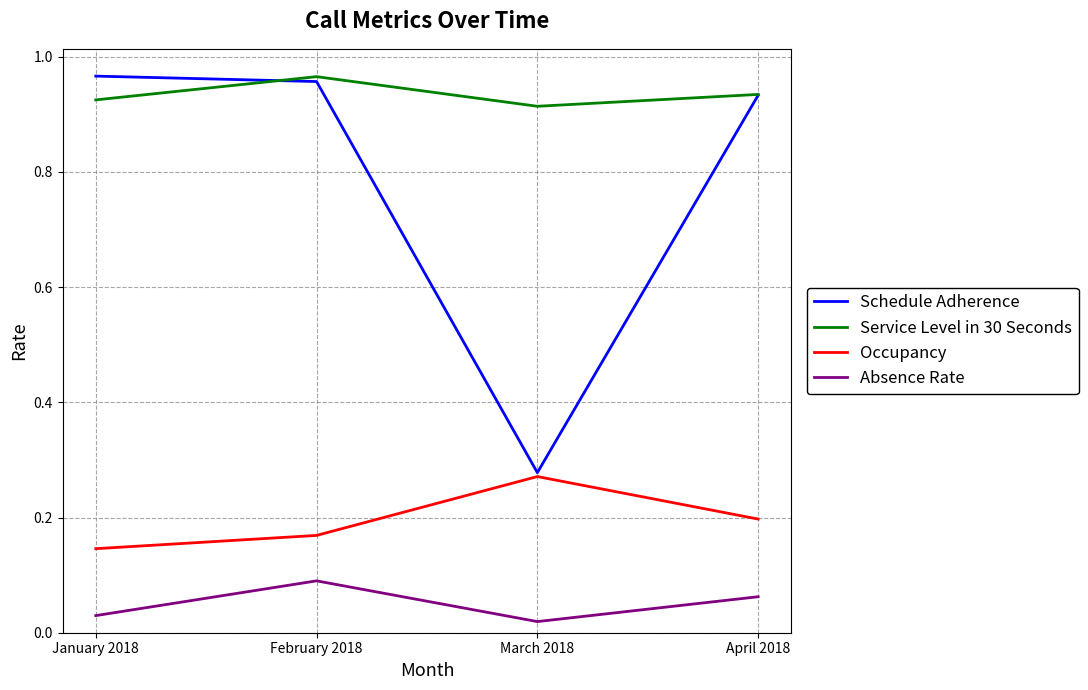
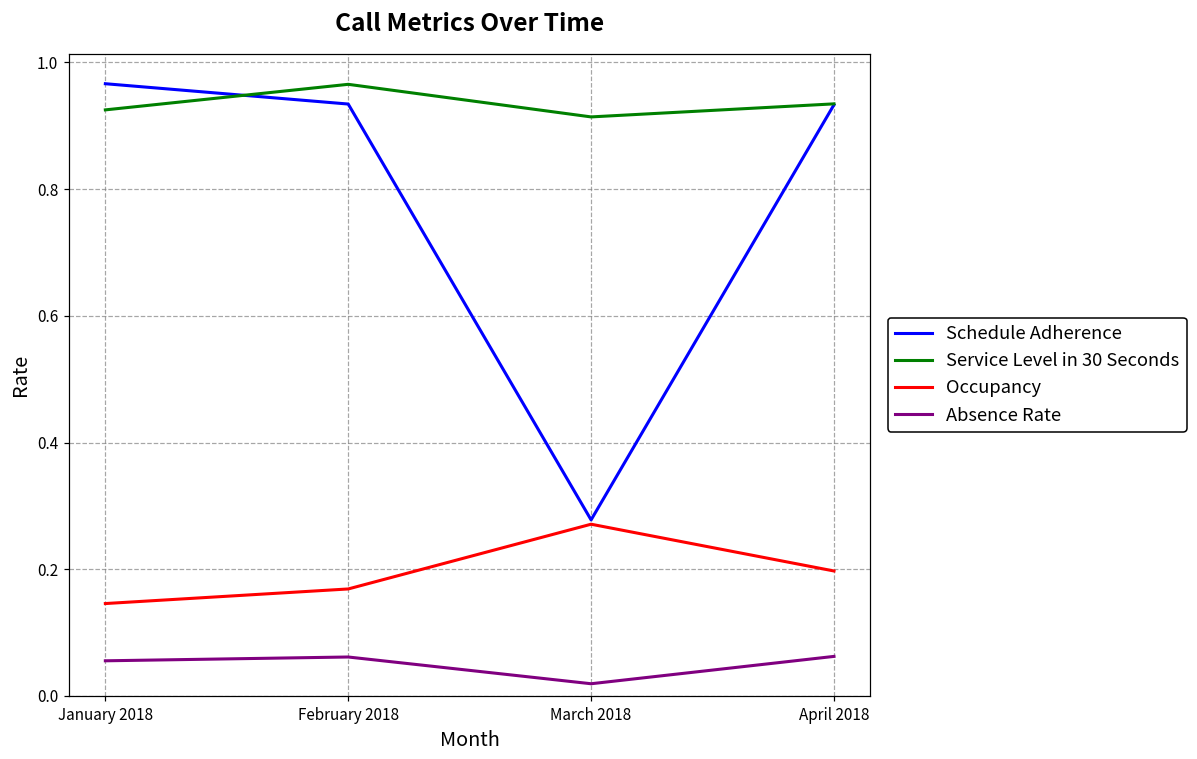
  {
    "Schedule Adherence": {
      "January 2018": 0.97,
-     "February 2018": 0.96,
+     "February 2018": 0.93,
      "March 2018": 0.28
    },
    "Service Level in 30 Seconds": {
      "January 2018": 0.93,
      "February 2018": 0.97,
      "March 2018": 0.91
    },
    "Occupancy": {
      "January 2018": 0.15,
      "February 2018": 0.17,
      "March 2018": 0.27,
      "April 2018": 0.20
    },
    "Absence Rate": {
-     "January 2018": 0.03,
-     "February 2018": 0.09,
+     "January 2018": 0.06,
+     "February 2018": 0.06,
      "March 2018": 0.02,
      "April 2018": 0.06
    }
  }
